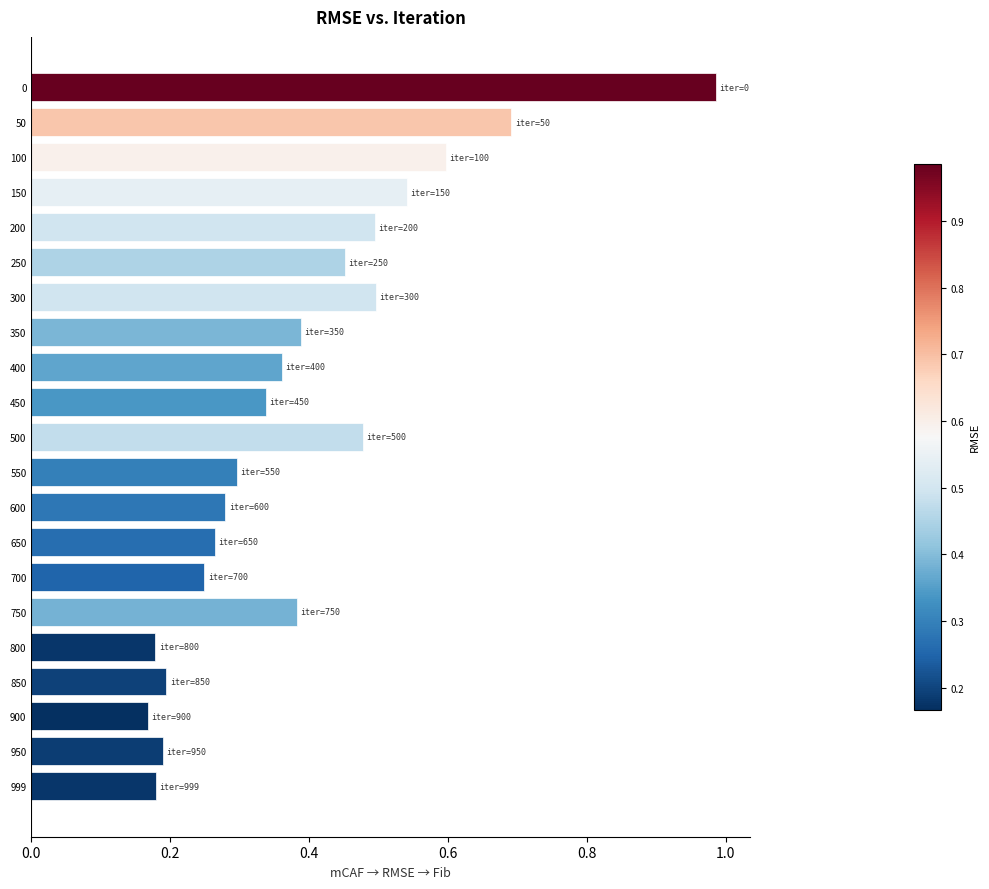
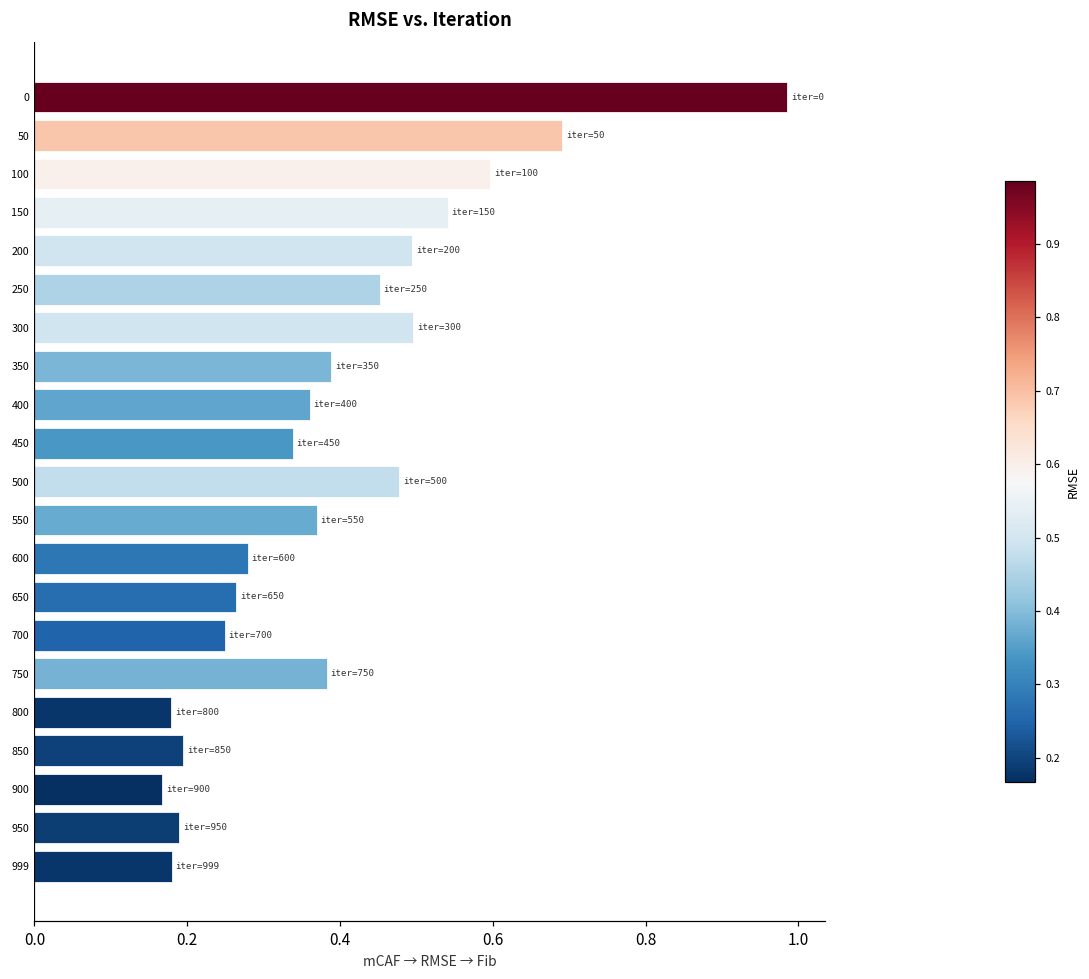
  {
-   "550": 0.30
+   "550": 0.37
  }
